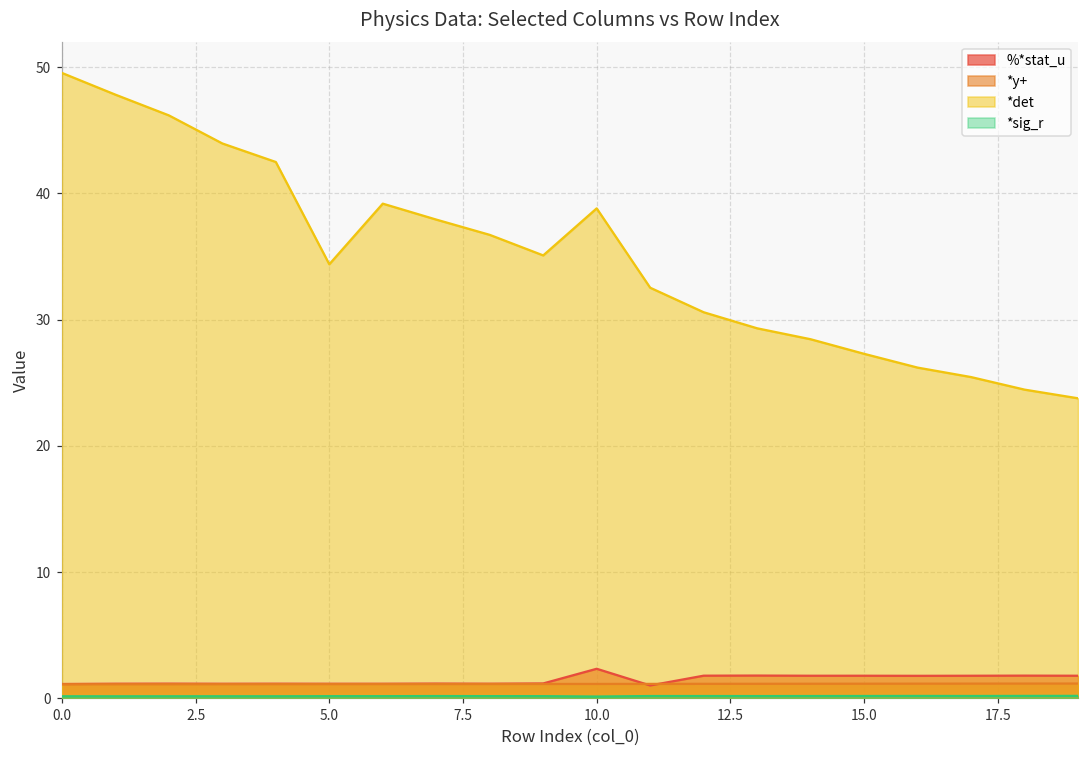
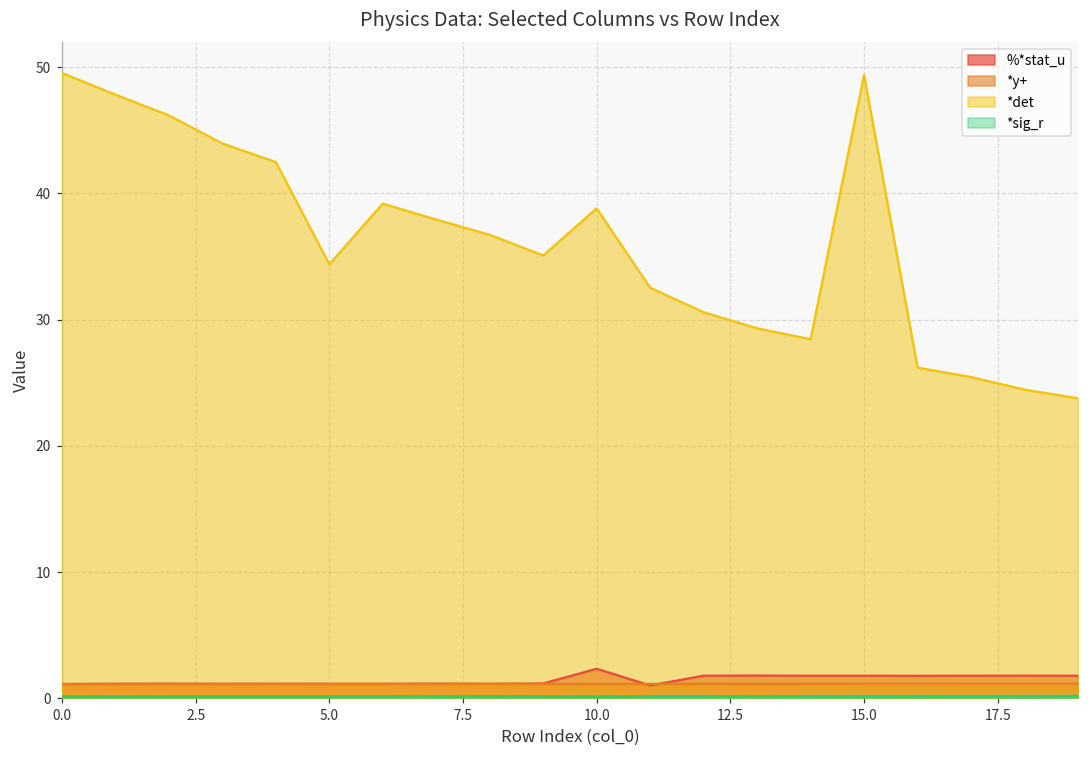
  {
    "*det": {
      "0.0": 49.6,
      "5.0": 34.4,
      "10.0": 38.8,
-     "15.0": 27.3
+     "15.0": 49.4
    },
    "*sig_r": {
      "0.0": 0.2,
      "5.0": 0.2,
      "10.0": 0.1,
      "15.0": 0.2
    }
  }
